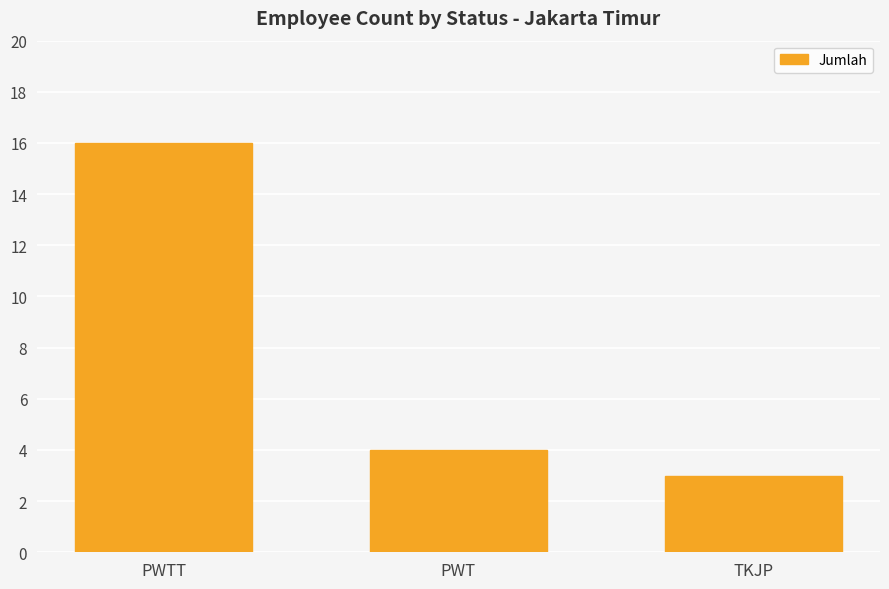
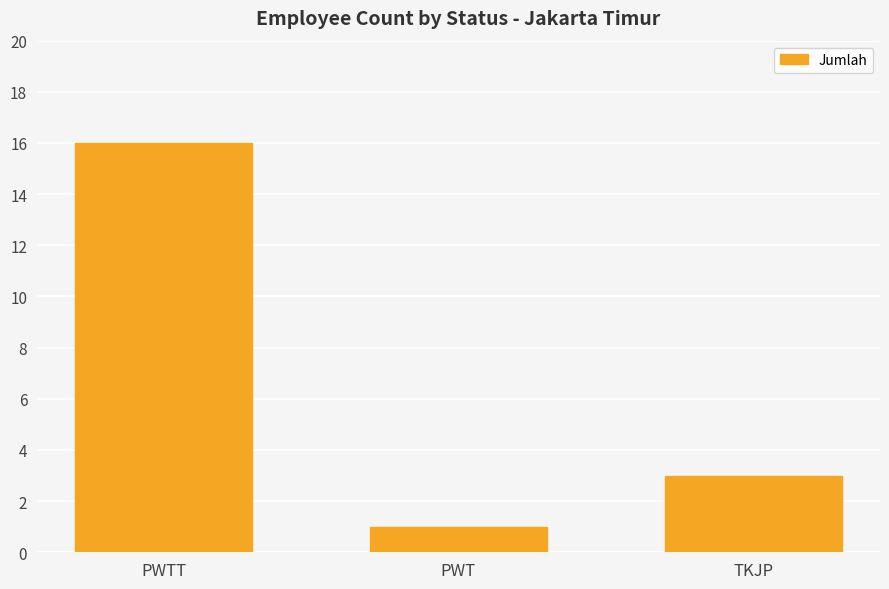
  {
    "PWTT": 16,
-   "PWT": 4,
+   "PWT": 1,
    "TKJP": 3
  }
